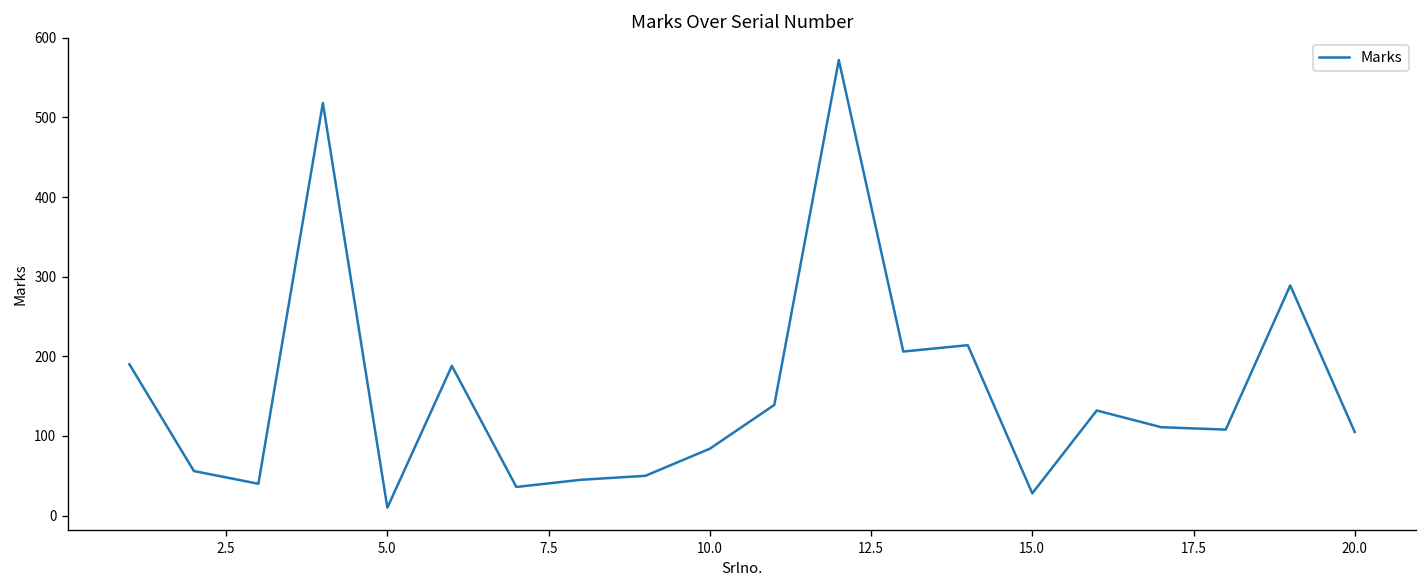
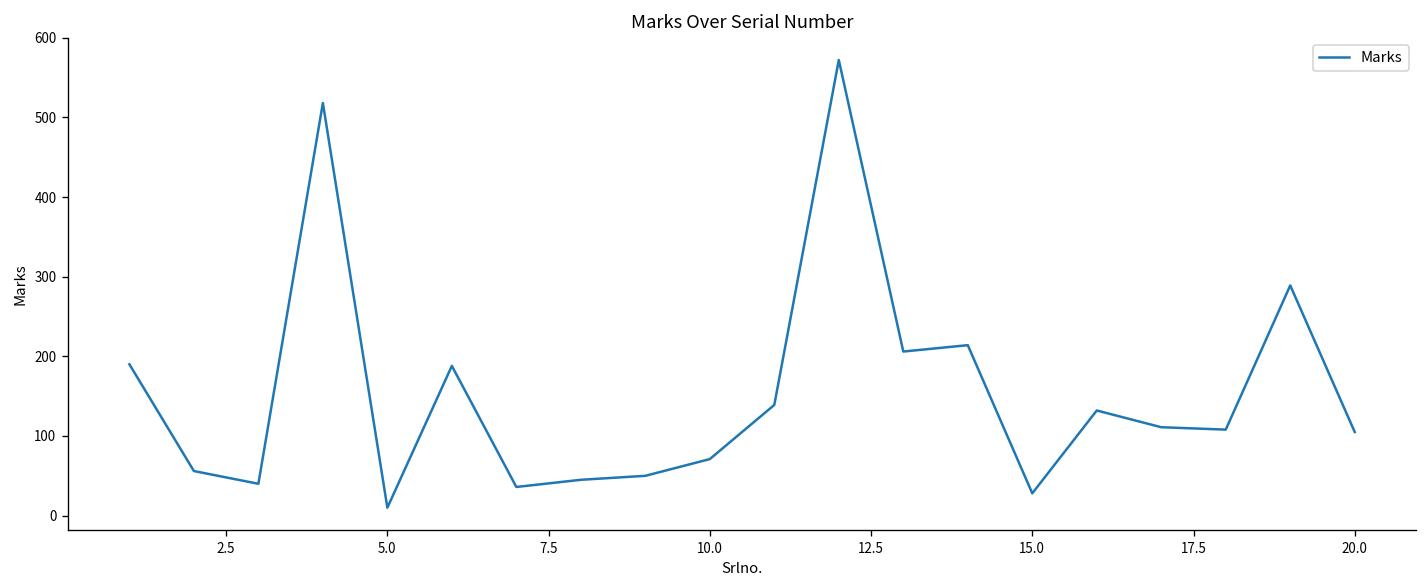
  {
    "5.0": 10,
-   "10.0": 80,
+   "10.0": 70,
    "15.0": 30,
    "20.0": 110
  }
